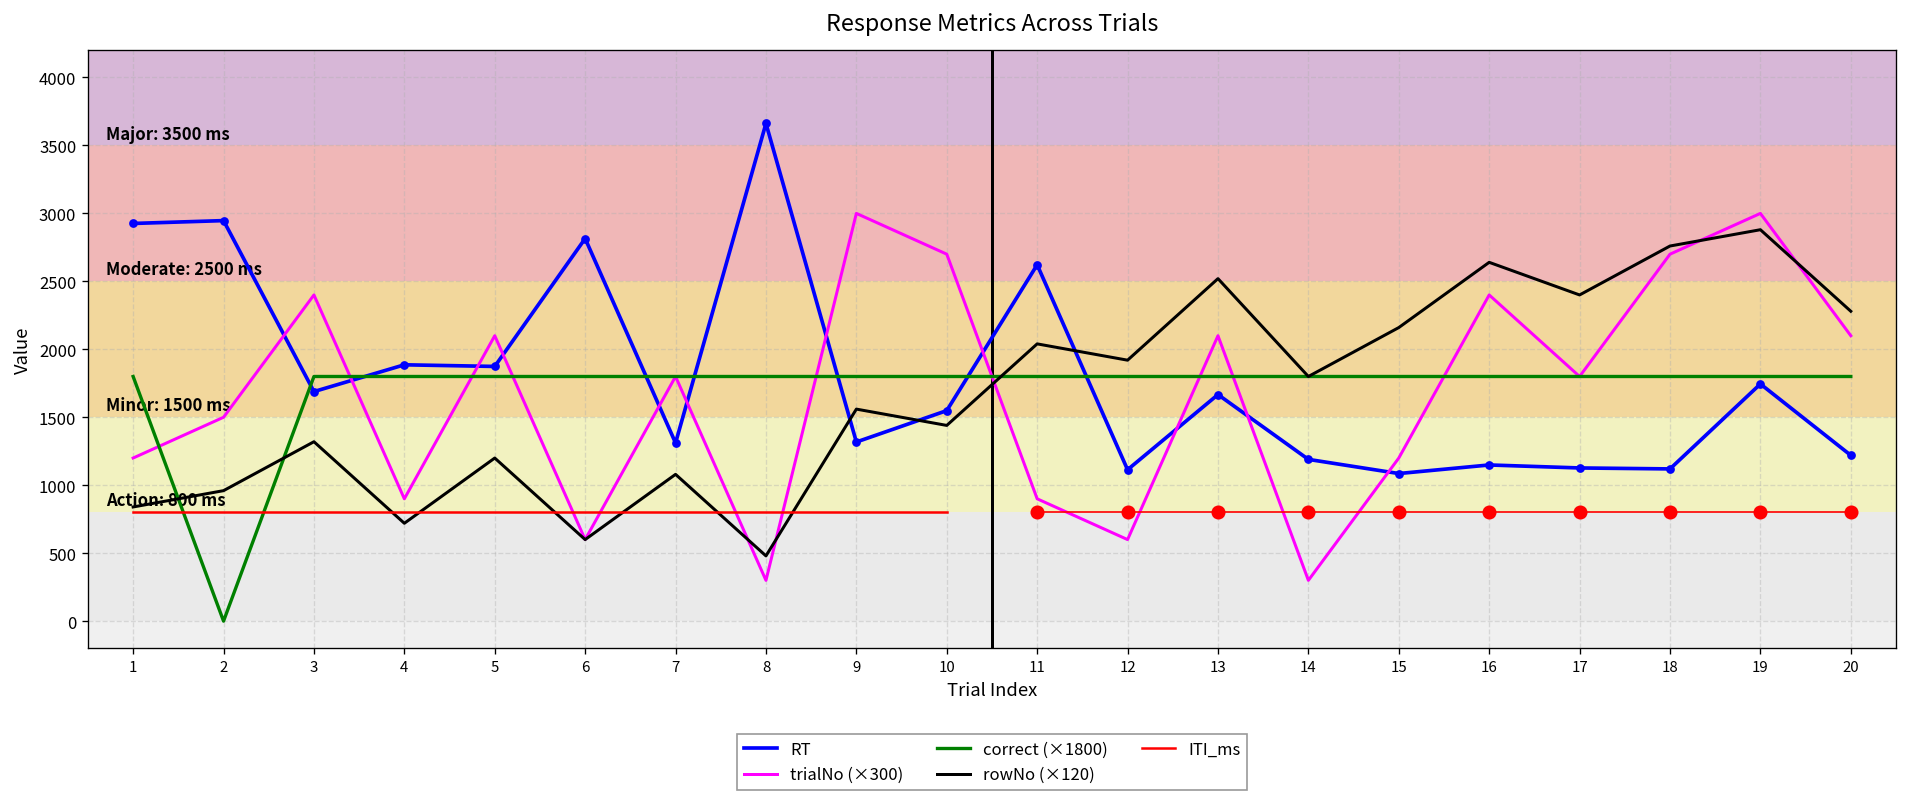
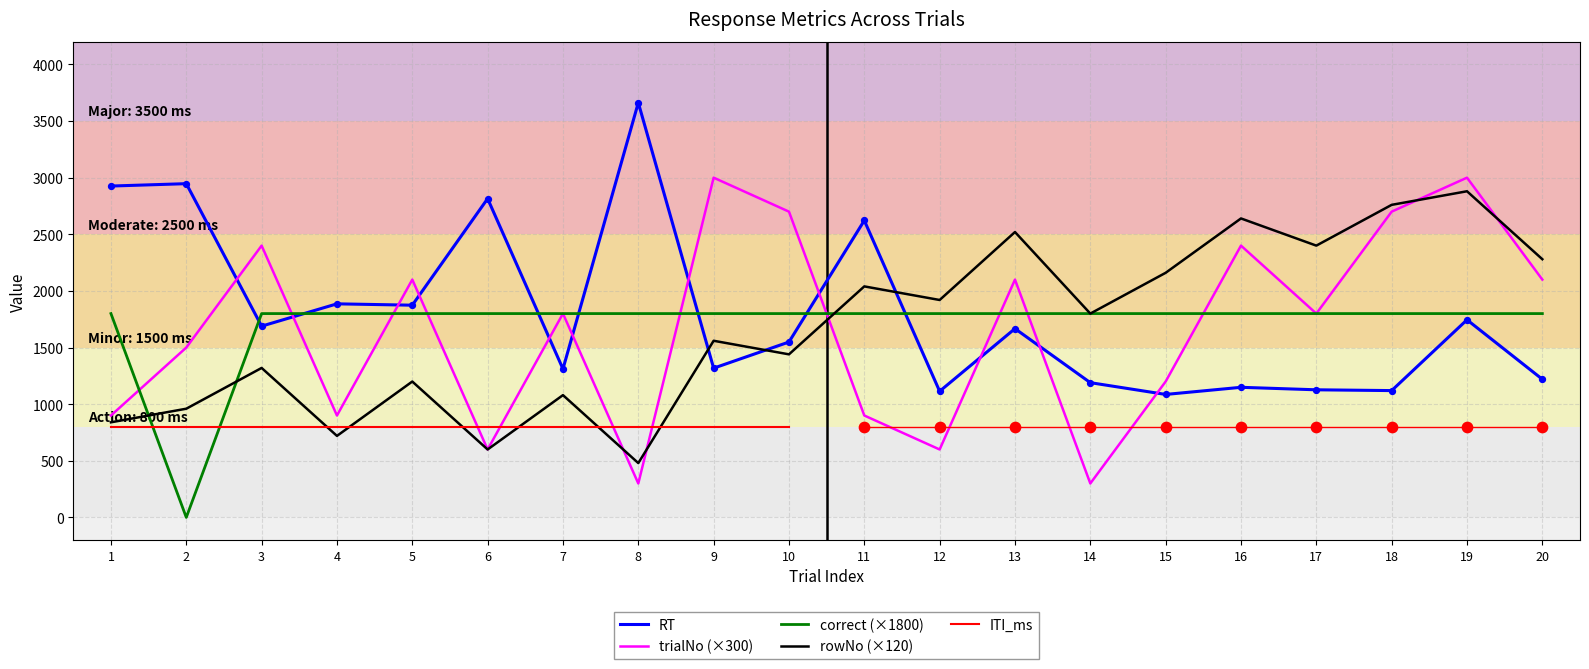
  {
    "RT": {
      "1": 2930,
      "2": 2950,
      "3": 1690,
      "4": 1890,
      "5": 1870,
      "6": 2820,
      "7": 1310,
      "8": 3660,
      "9": 1320,
      "10": 1550,
      "11": 2620,
      "12": 1110,
      "13": 1670,
      "14": 1190,
      "15": 1090,
      "16": 1150,
      "17": 1130,
      "18": 1120,
      "19": 1750,
      "20": 1220
    },
    "trialNo (×300)": {
-     "1": 1200,
+     "1": 900,
      "3": 2400,
      "4": 900,
      "5": 2100,
      "8": 300,
      "9": 3000,
      "10": 2700,
      "11": 900,
      "12": 600,
      "13": 2100,
      "14": 300,
      "15": 1200,
      "16": 2400,
      "18": 2700,
      "19": 3000,
      "20": 2100
    },
    "correct (×1800)": {
      "1": 1800,
      "2": 0,
      "3": 1800,
      "4": 1800,
      "5": 1800,
      "6": 1800,
      "8": 1800,
      "9": 1800,
      "10": 1800,
      "11": 1800,
      "12": 1800,
      "13": 1800,
      "15": 1800,
      "16": 1800,
      "18": 1800,
      "19": 1800,
      "20": 1800
    },
    "rowNo (×120)": {
      "2": 960,
      "3": 1320,
      "4": 720,
      "5": 1200,
      "7": 1080,
      "8": 480,
      "9": 1560,
      "10": 1440,
      "11": 2040,
      "12": 1920,
      "13": 2520,
      "15": 2160,
      "16": 2640,
      "17": 2400,
      "18": 2760,
      "19": 2880,
      "20": 2280
    }
  }
